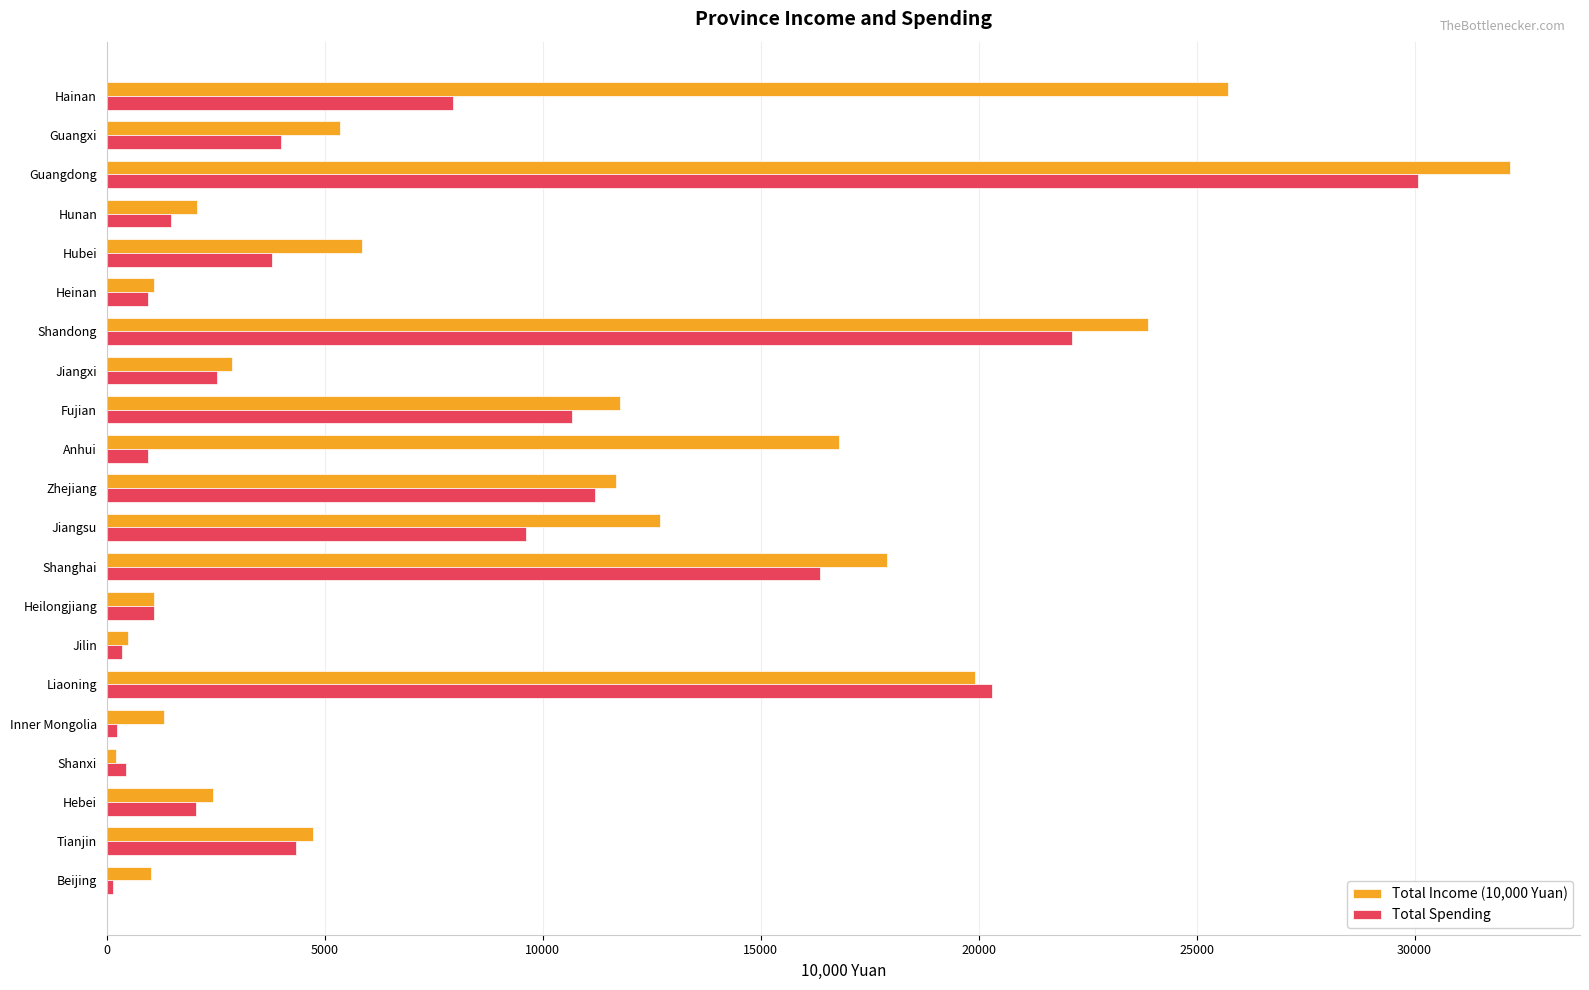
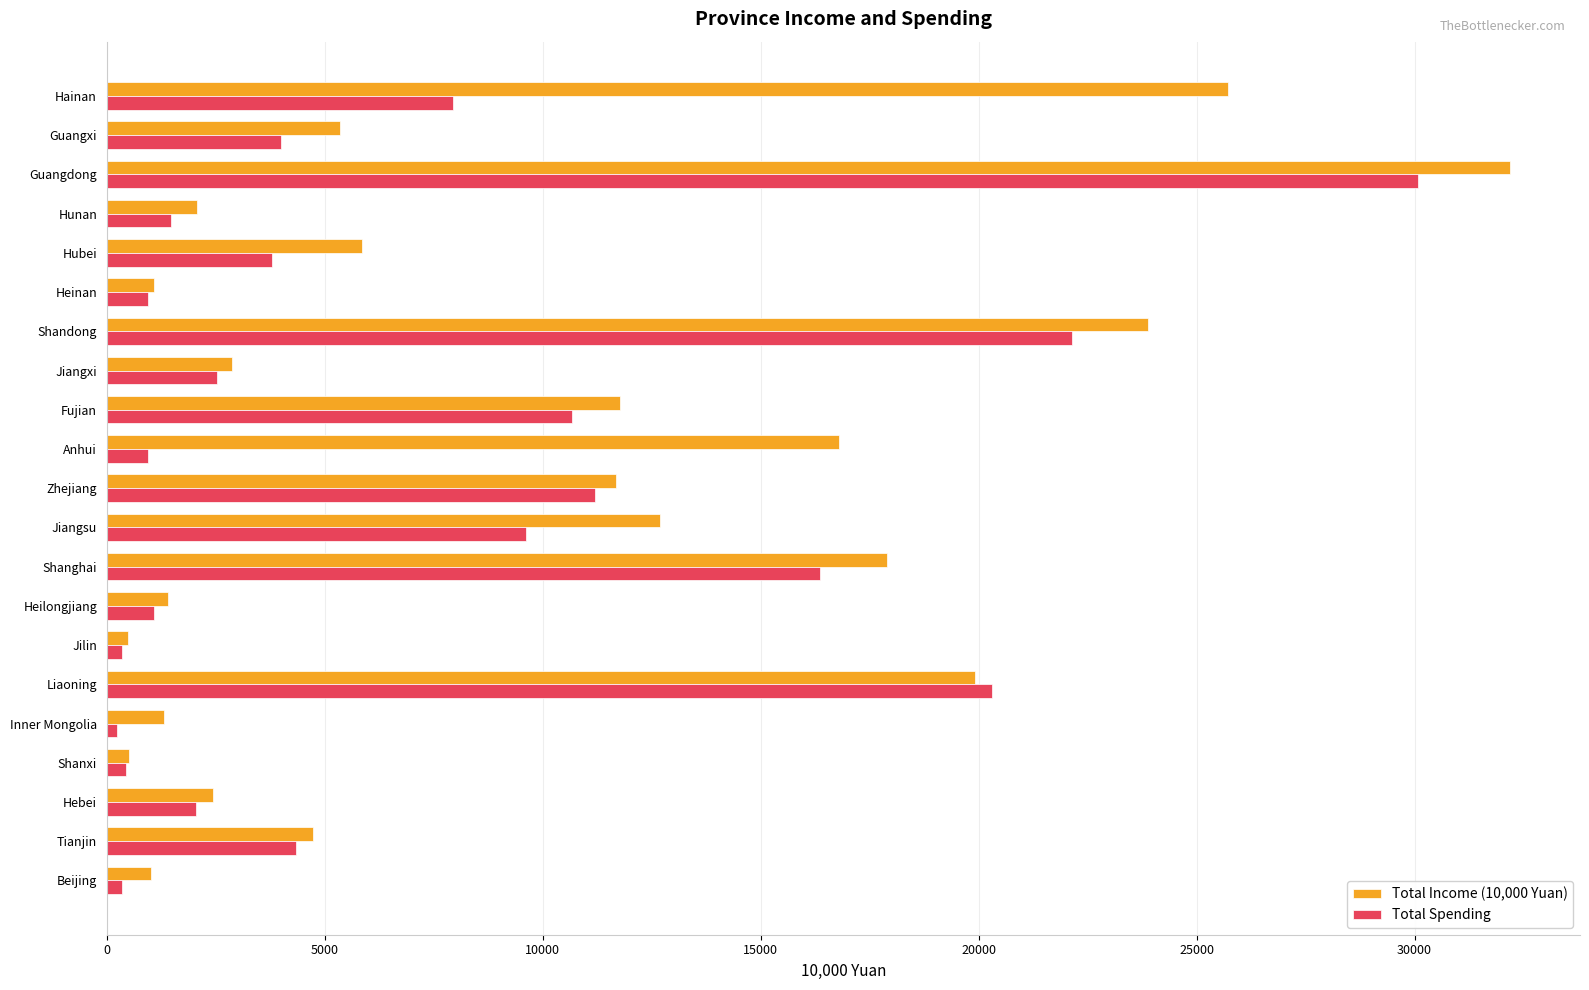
  {
    "Total Income (10,000 Yuan)": {
      "Hainan": 25700,
      "Guangxi": 5300,
      "Guangdong": 32200,
      "Hunan": 2100,
      "Hubei": 5800,
      "Heinan": 1100,
      "Shandong": 23900,
      "Jiangxi": 2900,
      "Fujian": 11800,
      "Anhui": 16800,
      "Zhejiang": 11700,
      "Jiangsu": 12700,
      "Shanghai": 17900,
-     "Heilongjiang": 1100,
+     "Heilongjiang": 1400,
      "Jilin": 500,
      "Liaoning": 19900,
      "Inner Mongolia": 1300,
-     "Shanxi": 200,
+     "Shanxi": 500,
      "Hebei": 2400,
      "Tianjin": 4700,
      "Beijing": 1000
    },
    "Total Spending": {
      "Hainan": 7900,
      "Guangxi": 4000,
      "Guangdong": 30100,
      "Hunan": 1500,
      "Hubei": 3800,
      "Heinan": 1000,
      "Shandong": 22200,
      "Jiangxi": 2500,
      "Fujian": 10700,
      "Anhui": 900,
      "Zhejiang": 11200,
      "Jiangsu": 9600,
      "Shanghai": 16400,
      "Heilongjiang": 1100,
      "Jilin": 400,
      "Liaoning": 20300,
      "Inner Mongolia": 200,
      "Shanxi": 400,
      "Hebei": 2000,
      "Tianjin": 4300,
-     "Beijing": 100
+     "Beijing": 300
    }
  }
